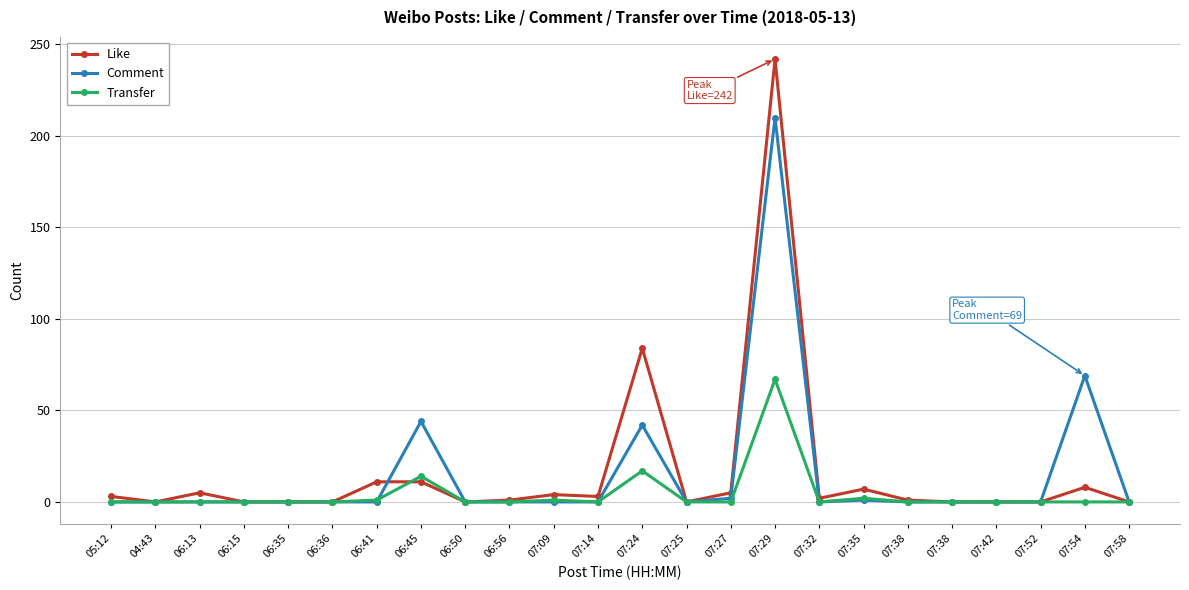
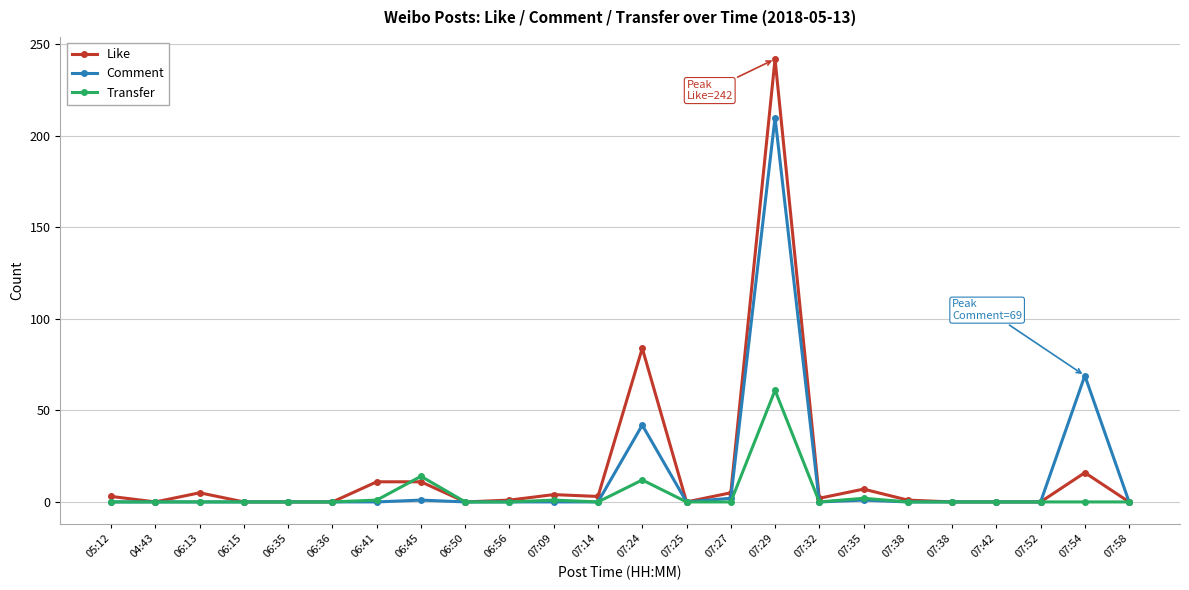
  {
    "Like": {
      "05:12": 3,
      "06:13": 5,
      "06:41": 11,
      "06:45": 11,
      "07:09": 4,
      "07:14": 3,
      "07:24": 84,
      "07:27": 5,
      "07:32": 2,
      "07:35": 7,
-     "07:54": 8
+     "07:54": 16
    },
    "Comment": {
-     "06:45": 44,
+     "06:45": 1,
      "07:24": 42,
      "07:27": 2,
      "07:29": 210
    },
    "Transfer": {
      "06:45": 14,
-     "07:24": 17,
+     "07:24": 12,
      "07:27": 0,
-     "07:29": 67,
+     "07:29": 61,
      "07:54": 0
    }
  }
